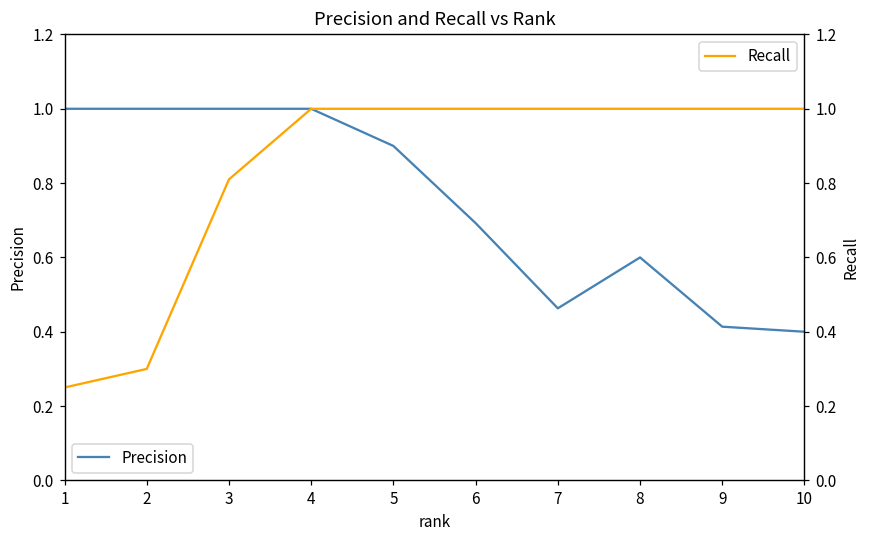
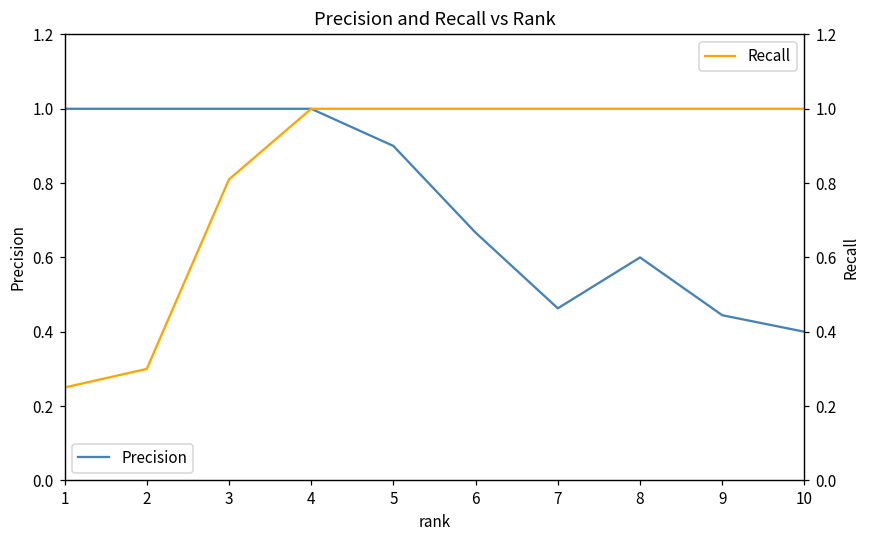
  {
    "Precision": {
      "1": 1.00,
      "2": 1.00,
      "3": 1.00,
      "4": 1.00,
      "5": 0.90,
-     "6": 0.69,
+     "6": 0.67,
      "7": 0.46,
      "8": 0.60,
-     "9": 0.41,
+     "9": 0.44,
      "10": 0.40
    },
    "Recall": {
      "1": 0.25,
      "2": 0.30,
      "3": 0.81,
      "4": 1.00,
      "5": 1.00,
      "6": 1.00,
      "7": 1.00,
      "8": 1.00,
      "9": 1.00,
      "10": 1.00
    }
  }
